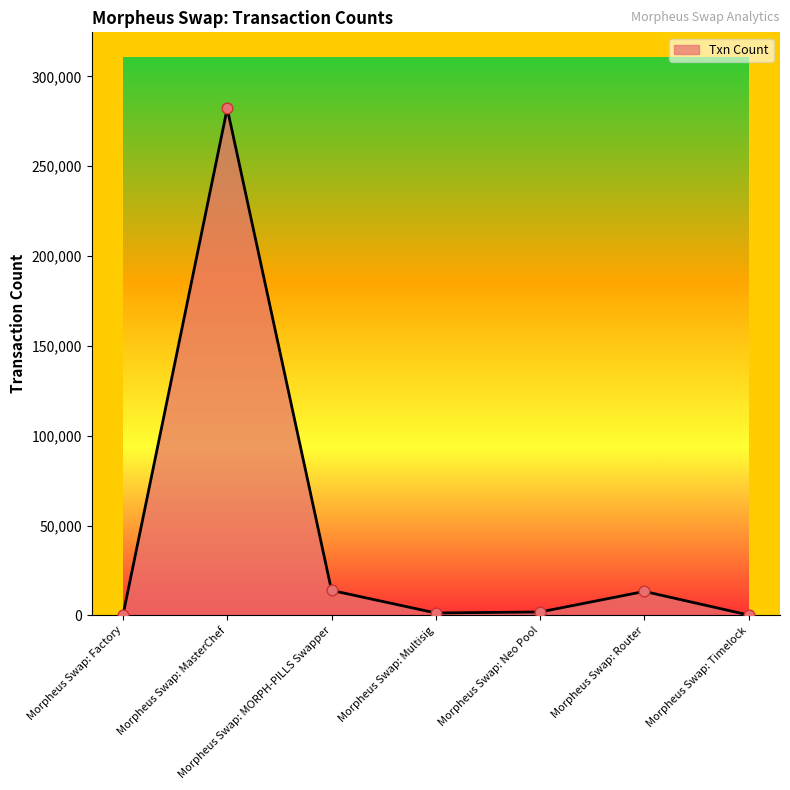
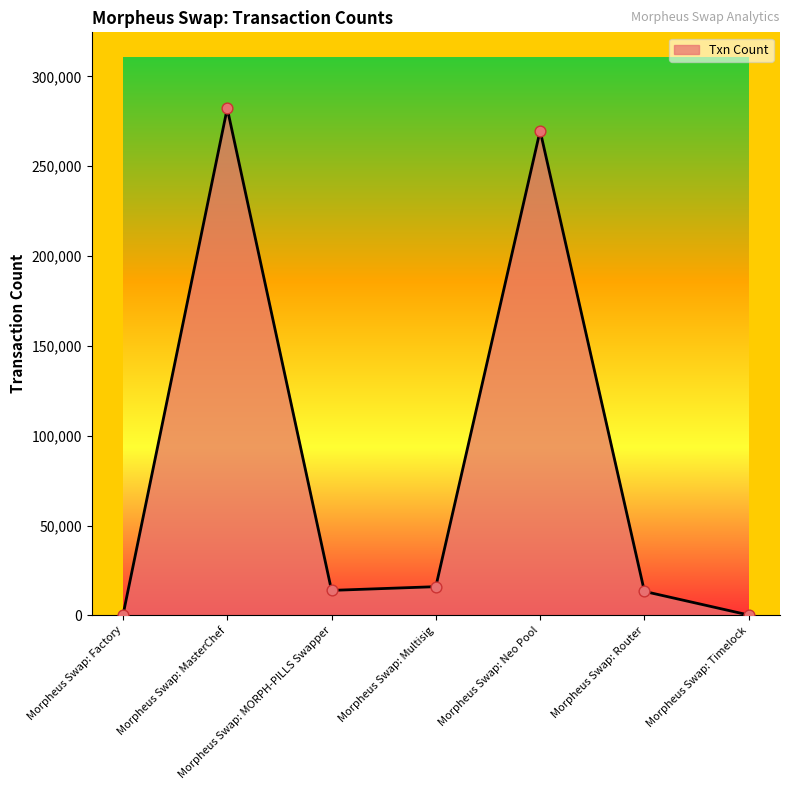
  {
    "Morpheus Swap: Factory": "0",
    "Morpheus Swap: MasterChef": "282,000",
    "Morpheus Swap: MORPH-PILLS Swapper": "14,000",
-   "Morpheus Swap: Multisig": "1,000",
-   "Morpheus Swap: Neo Pool": "2,000",
+   "Morpheus Swap: Multisig": "16,000",
+   "Morpheus Swap: Neo Pool": "270,000",
    "Morpheus Swap: Router": "13,000",
    "Morpheus Swap: Timelock": "0"
  }
